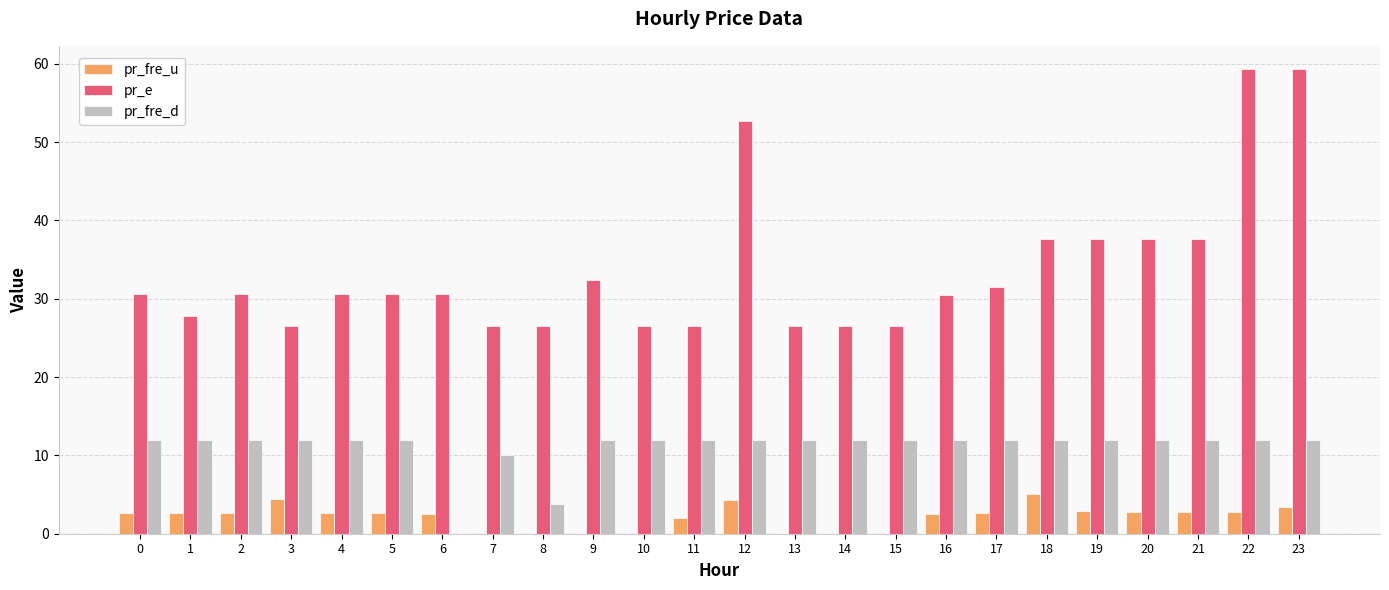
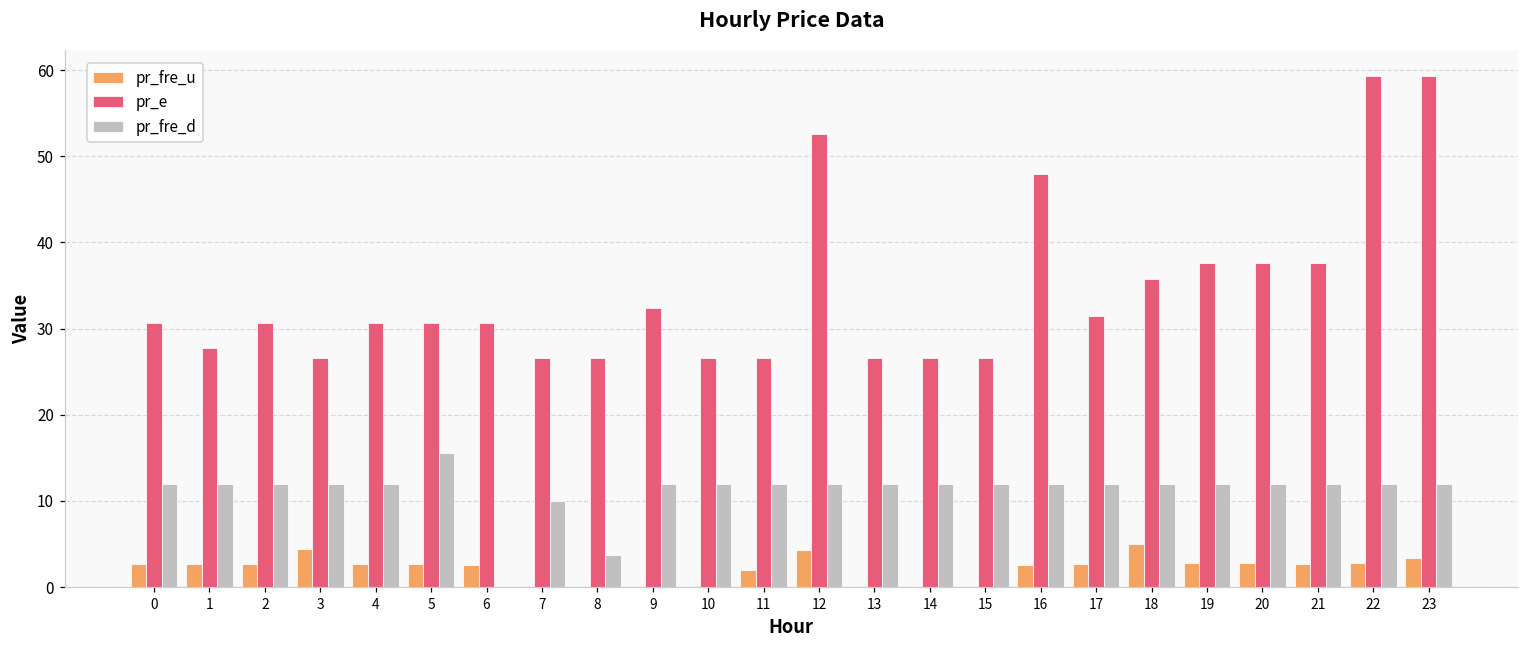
  {
    "pr_fre_u": {
      "0": 3,
      "1": 3,
      "2": 3,
      "3": 4,
      "4": 3,
      "5": 3,
      "6": 3,
      "11": 2,
      "12": 4,
      "16": 3,
      "17": 3,
      "18": 5,
      "19": 3,
      "20": 3,
      "21": 3,
      "22": 3,
      "23": 3
    },
    "pr_e": {
      "0": 31,
      "1": 28,
      "2": 31,
      "3": 27,
      "4": 31,
      "5": 31,
      "6": 31,
      "7": 27,
      "8": 27,
      "9": 32,
      "10": 27,
      "11": 27,
      "12": 53,
      "13": 27,
      "14": 27,
      "15": 27,
-     "16": 30,
+     "16": 48,
      "17": 31,
-     "18": 38,
+     "18": 36,
      "19": 38,
      "20": 38,
      "21": 38,
      "22": 59,
      "23": 59
    },
    "pr_fre_d": {
      "0": 12,
      "1": 12,
      "2": 12,
      "3": 12,
      "4": 12,
-     "5": 12,
+     "5": 16,
      "7": 10,
      "8": 4,
      "9": 12,
      "10": 12,
      "11": 12,
      "12": 12,
      "13": 12,
      "14": 12,
      "15": 12,
      "16": 12,
      "17": 12,
      "18": 12,
      "19": 12,
      "20": 12,
      "21": 12,
      "22": 12,
      "23": 12
    }
  }
